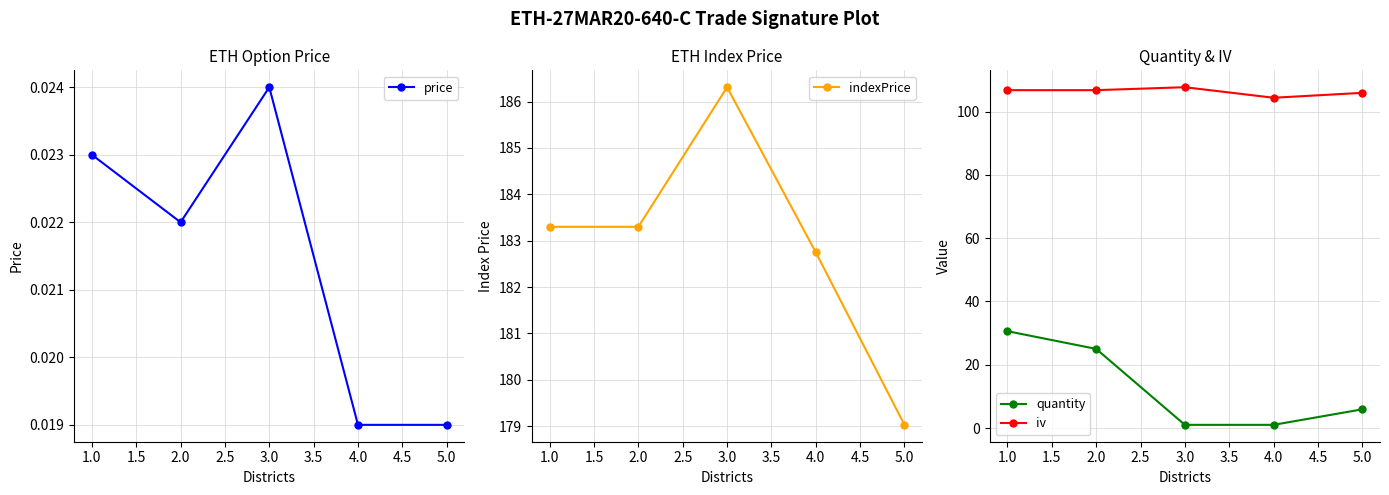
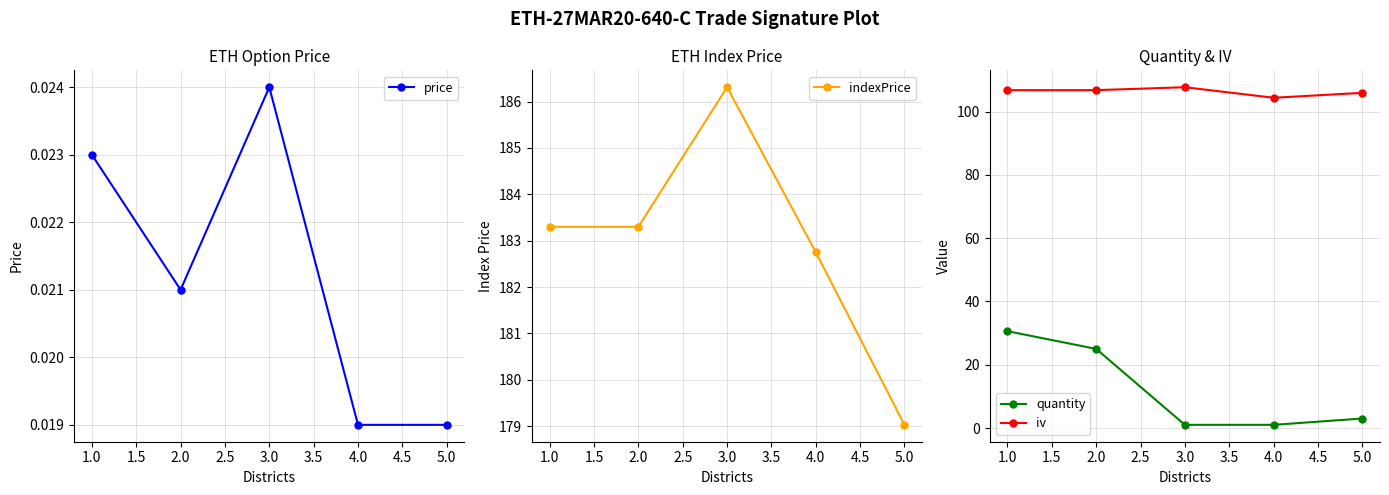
  {
    "ETH Option Price": {
      "1.0": 0.023,
-     "2.0": 0.022,
+     "2.0": 0.021,
      "3.0": 0.024,
      "4.0": 0.019,
      "5.0": 0.019
    },
    "ETH Index Price": {
      "1.0": 183.3,
      "2.0": 183.3,
      "3.0": 186.3,
      "4.0": 182.8,
      "5.0": 179.0
    },
    "Quantity & IV": {
      "quantity": {
        "1.0": 31,
        "2.0": 25,
        "3.0": 1,
        "4.0": 1,
-       "5.0": 6
+       "5.0": 3
      },
      "iv": {
        "1.0": 107,
        "2.0": 107,
        "3.0": 108,
        "4.0": 104,
        "5.0": 106
      }
    }
  }
